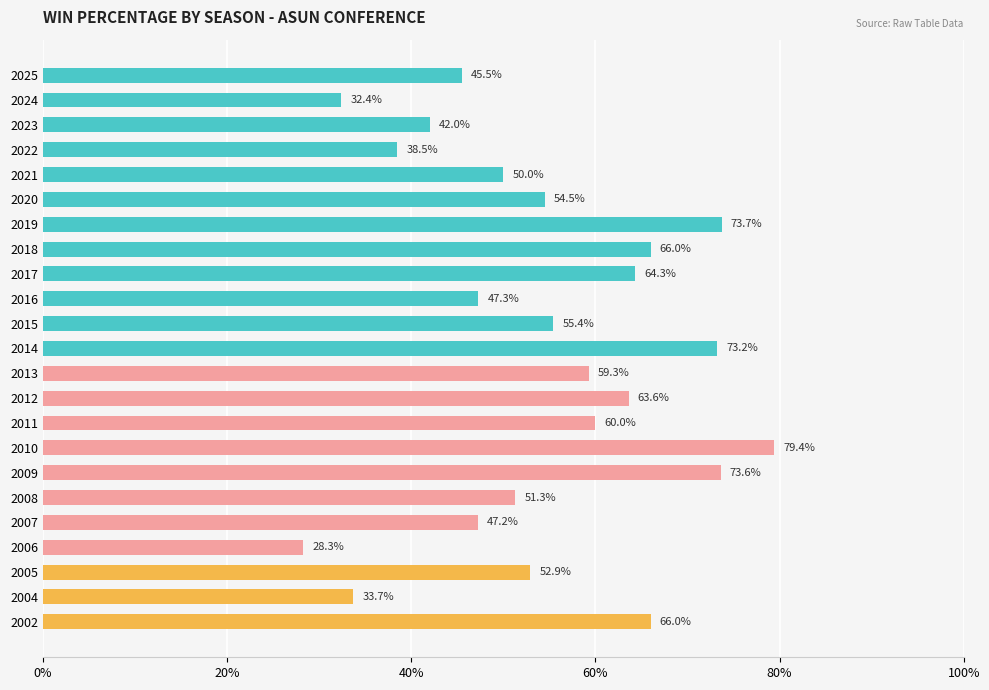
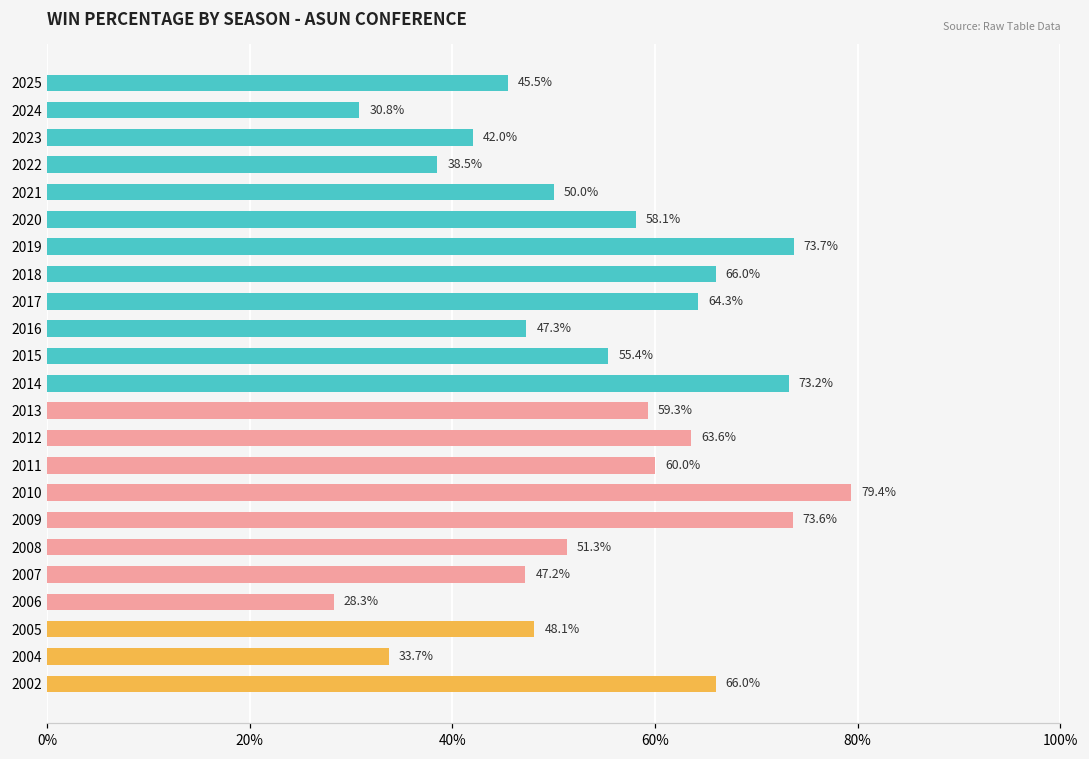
  {
    "2025": "45.5%",
-   "2024": "32.4%",
+   "2024": "30.8%",
    "2023": "42.0%",
    "2022": "38.5%",
    "2021": "50.0%",
-   "2020": "54.5%",
+   "2020": "58.1%",
    "2019": "73.7%",
    "2018": "66.0%",
    "2017": "64.3%",
    "2016": "47.3%",
    "2015": "55.4%",
    "2014": "73.2%",
    "2013": "59.3%",
    "2012": "63.6%",
    "2011": "60.0%",
    "2010": "79.4%",
    "2009": "73.6%",
    "2008": "51.3%",
    "2007": "47.2%",
    "2006": "28.3%",
-   "2005": "52.9%",
+   "2005": "48.1%",
    "2004": "33.7%",
    "2002": "66.0%"
  }
